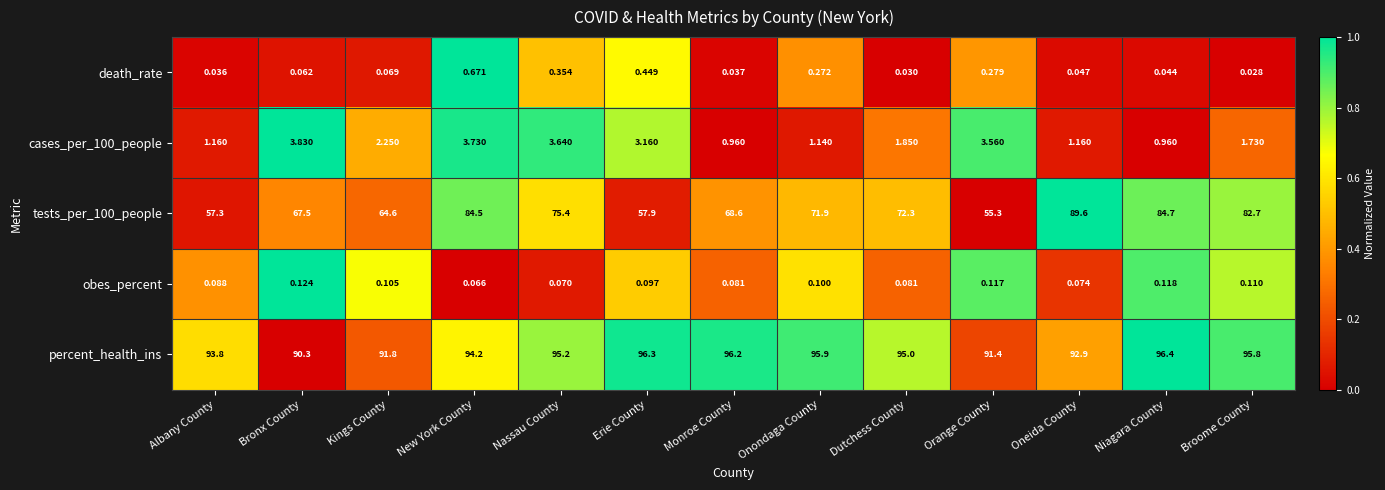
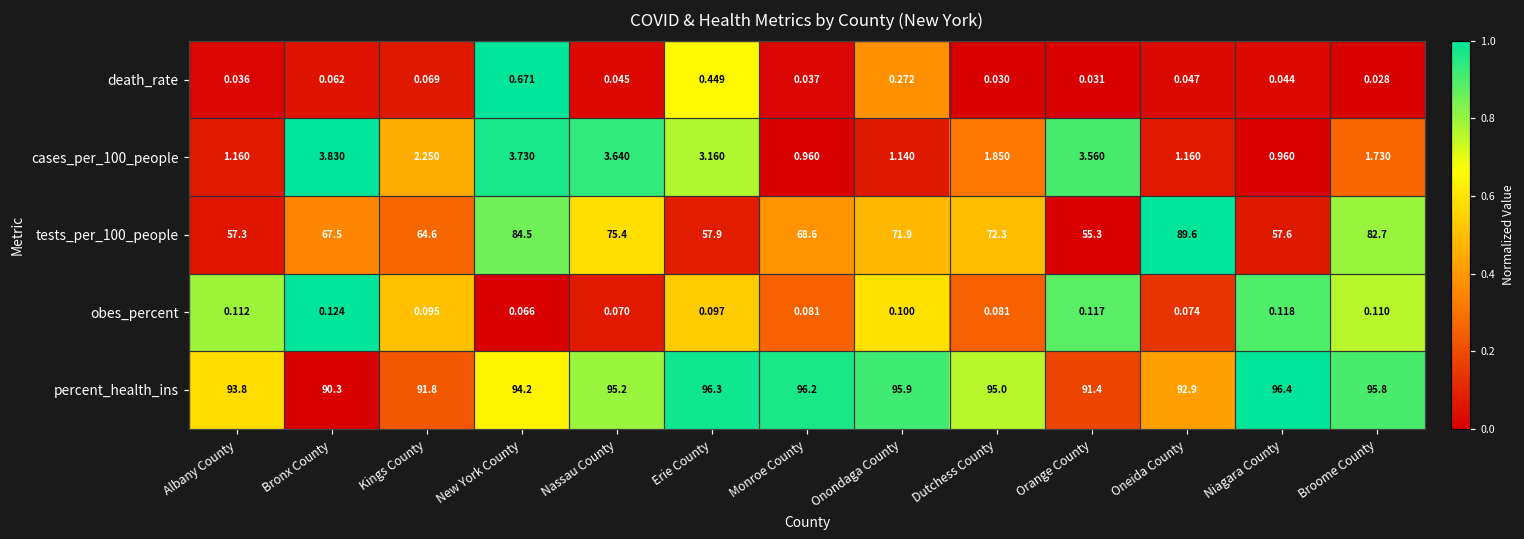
  {
    "death_rate": {
      "Albany County": 0.036,
      "Bronx County": 0.062,
      "Kings County": 0.069,
      "New York County": 0.671,
-     "Nassau County": 0.354,
+     "Nassau County": 0.045,
      "Erie County": 0.449,
      "Monroe County": 0.037,
      "Onondaga County": 0.272,
      "Dutchess County": 0.030,
-     "Orange County": 0.279,
+     "Orange County": 0.031,
      "Oneida County": 0.047,
      "Niagara County": 0.044,
      "Broome County": 0.028
    },
    "cases_per_100_people": {
      "Albany County": 1.160,
      "Bronx County": 3.830,
      "Kings County": 2.250,
      "New York County": 3.730,
      "Nassau County": 3.640,
      "Erie County": 3.160,
      "Monroe County": 0.960,
      "Onondaga County": 1.140,
      "Dutchess County": 1.850,
      "Orange County": 3.560,
      "Oneida County": 1.160,
      "Niagara County": 0.960,
      "Broome County": 1.730
    },
    "tests_per_100_people": {
      "Albany County": 57.3,
      "Bronx County": 67.5,
      "Kings County": 64.6,
      "New York County": 84.5,
      "Nassau County": 75.4,
      "Erie County": 57.9,
      "Monroe County": 68.6,
      "Onondaga County": 71.9,
      "Dutchess County": 72.3,
      "Orange County": 55.3,
      "Oneida County": 89.6,
-     "Niagara County": 84.7,
+     "Niagara County": 57.6,
      "Broome County": 82.7
    },
    "obes_percent": {
-     "Albany County": 0.088,
+     "Albany County": 0.112,
      "Bronx County": 0.124,
-     "Kings County": 0.105,
+     "Kings County": 0.095,
      "New York County": 0.066,
      "Nassau County": 0.070,
      "Erie County": 0.097,
      "Monroe County": 0.081,
      "Onondaga County": 0.100,
      "Dutchess County": 0.081,
      "Orange County": 0.117,
      "Oneida County": 0.074,
      "Niagara County": 0.118,
      "Broome County": 0.110
    },
    "percent_health_ins": {
      "Albany County": 93.8,
      "Bronx County": 90.3,
      "Kings County": 91.8,
      "New York County": 94.2,
      "Nassau County": 95.2,
      "Erie County": 96.3,
      "Monroe County": 96.2,
      "Onondaga County": 95.9,
      "Dutchess County": 95.0,
      "Orange County": 91.4,
      "Oneida County": 92.9,
      "Niagara County": 96.4,
      "Broome County": 95.8
    }
  }
